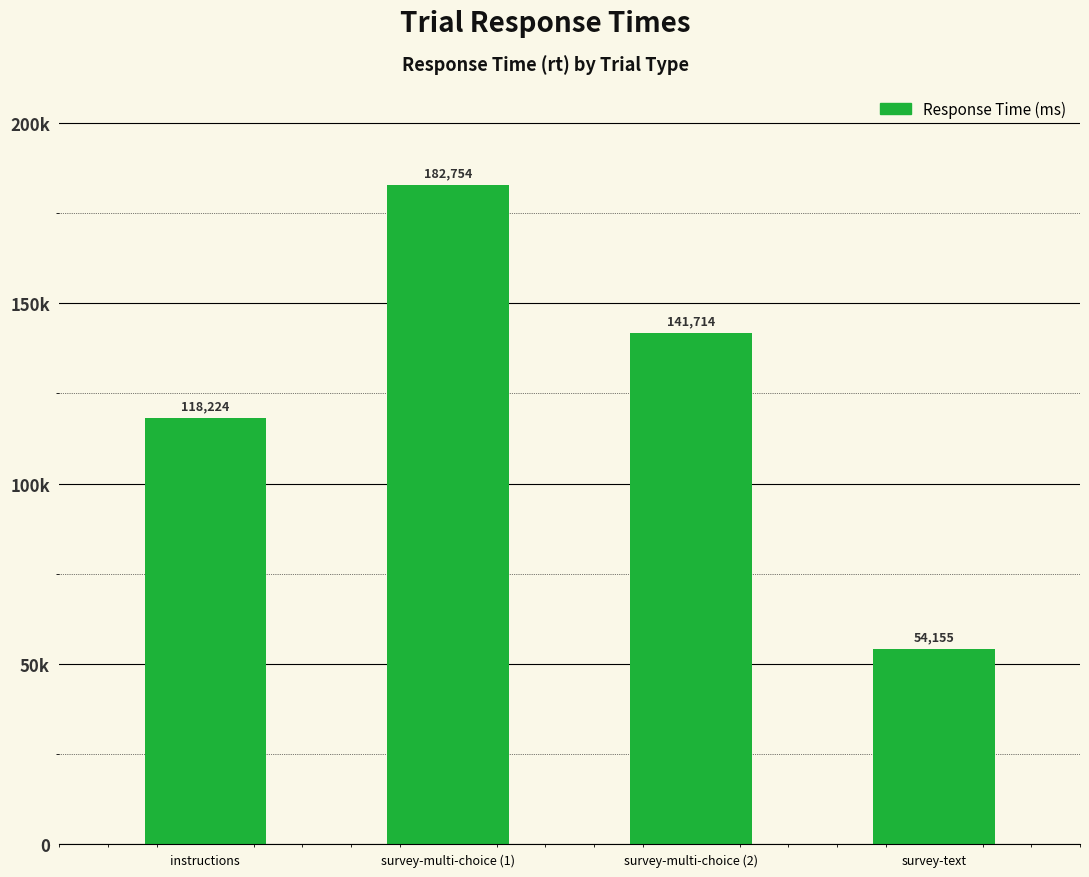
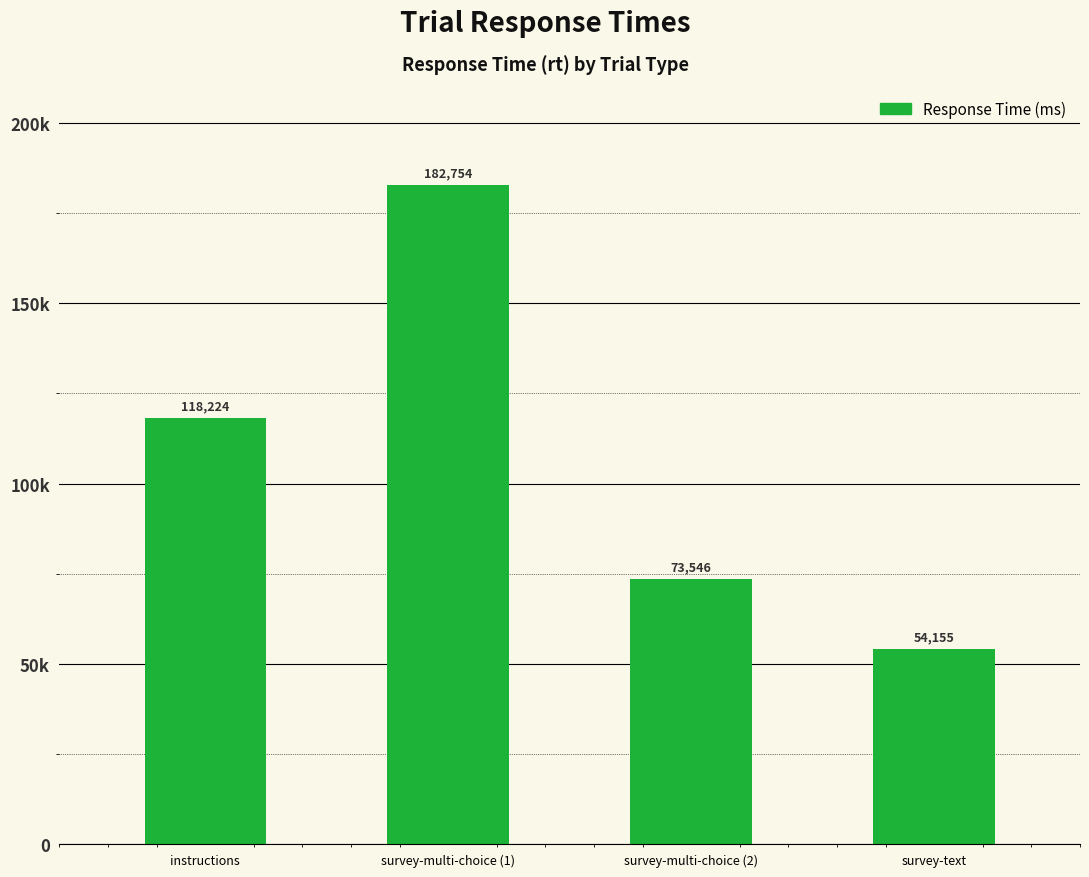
  {
    "instructions": "118,224",
    "survey-multi-choice (1)": "182,754",
-   "survey-multi-choice (2)": "141,714",
+   "survey-multi-choice (2)": "73,546",
    "survey-text": "54,155"
  }
